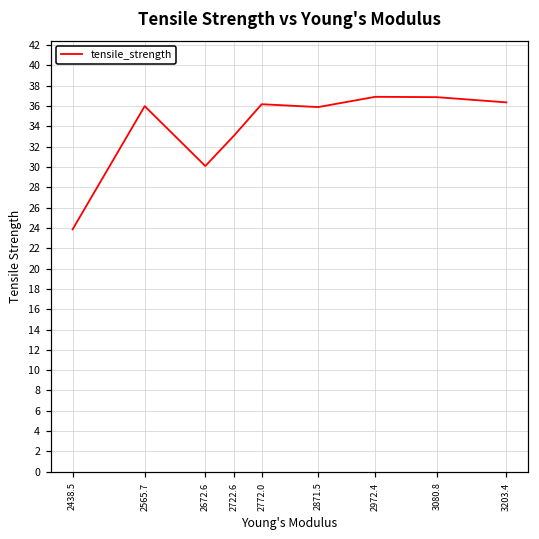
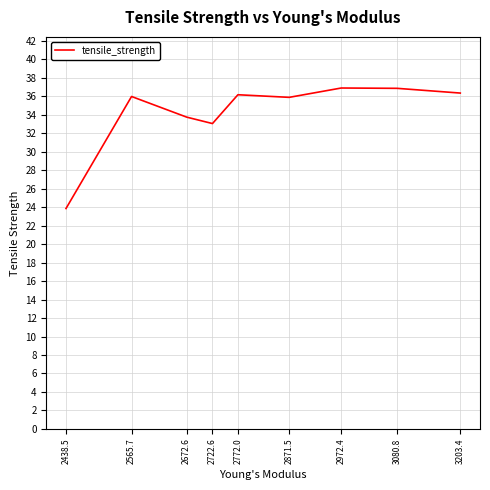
  {
    "2438.5": 24,
    "2565.7": 36,
-   "2672.6": 30,
+   "2672.6": 34,
    "2722.6": 33,
    "2772.0": 36,
    "2871.5": 36,
    "2972.4": 37,
    "3080.8": 37,
    "3203.4": 36
  }
